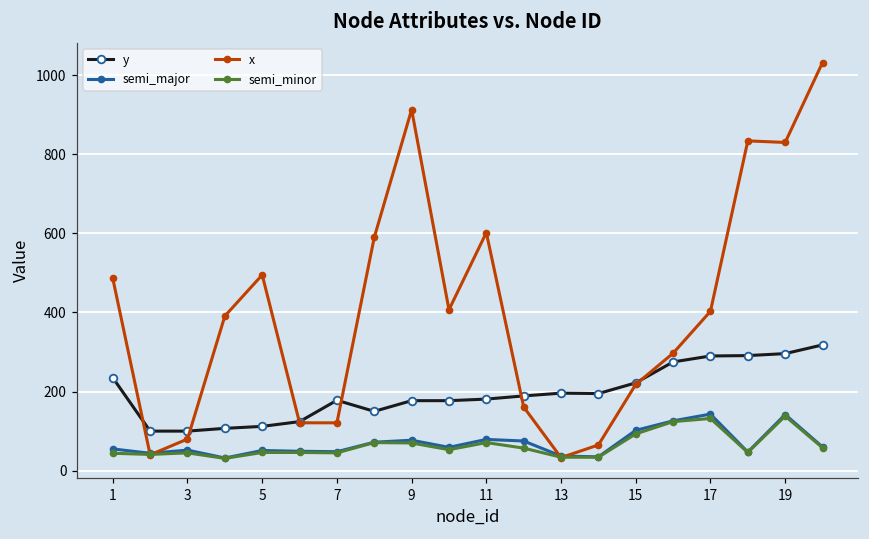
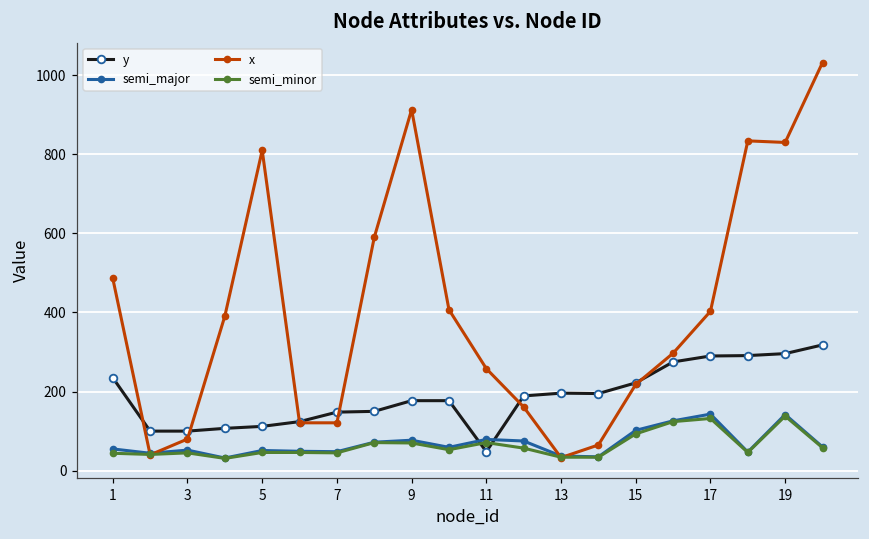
  {
    "y": {
      "1": 240,
      "3": 100,
      "5": 110,
-     "7": 180,
+     "7": 150,
      "9": 180,
-     "11": 180,
+     "11": 50,
      "13": 200,
      "17": 290,
      "19": 300
    },
    "semi_major": {
      "1": 60,
      "11": 80,
      "15": 100,
      "17": 140
    },
    "x": {
      "1": 490,
      "3": 80,
-     "5": 500,
+     "5": 810,
      "7": 120,
      "9": 910,
-     "11": 600,
+     "11": 260,
      "17": 400,
      "19": 830
    },
    "semi_minor": {
      "1": 40,
      "11": 70,
      "15": 90,
      "17": 130
    }
  }
